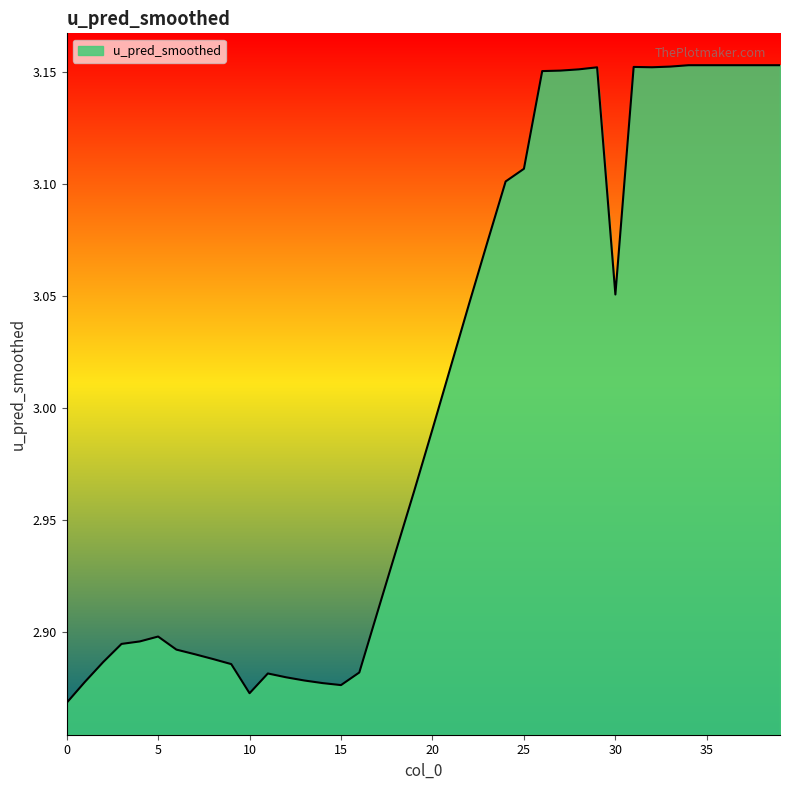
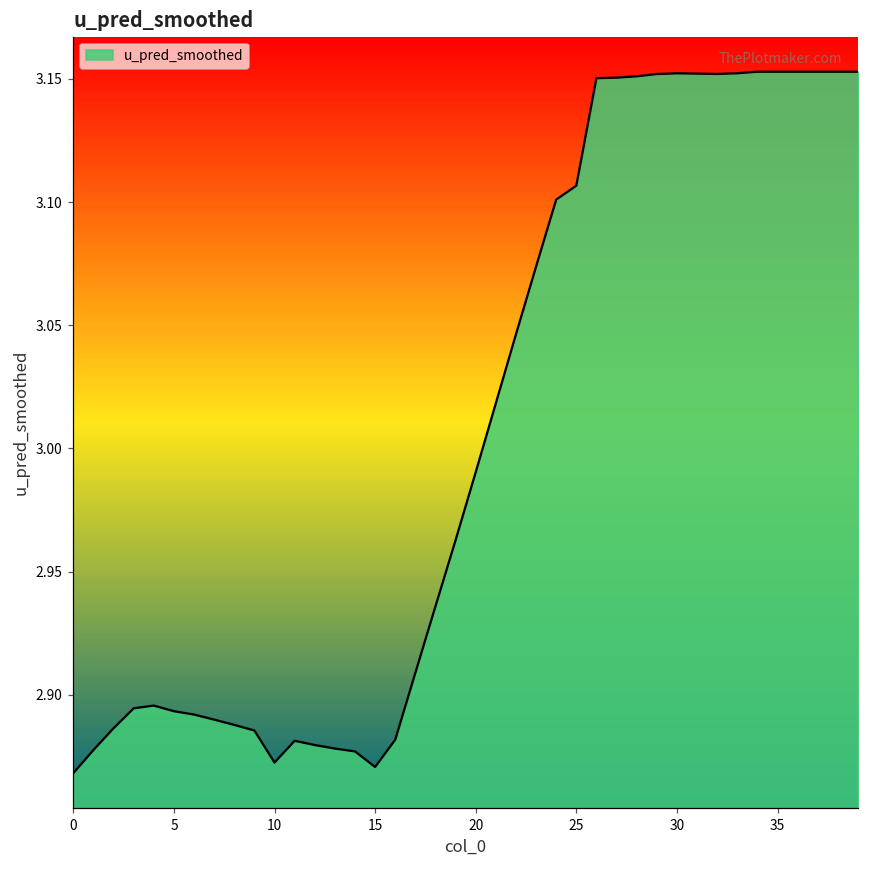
  {
    "0": 2.868,
-   "5": 2.898,
+   "5": 2.893,
    "10": 2.873,
-   "15": 2.876,
+   "15": 2.871,
    "20": 2.990,
    "25": 3.107,
-   "30": 3.051,
+   "30": 3.152,
    "35": 3.153
  }
